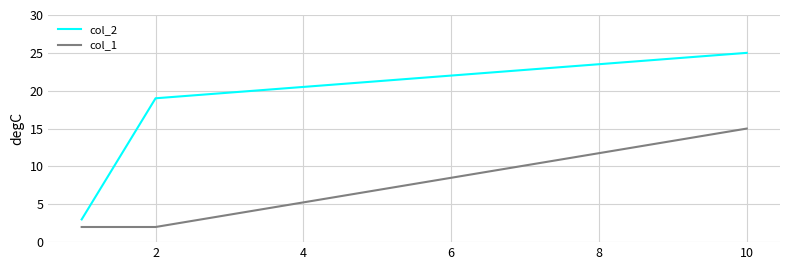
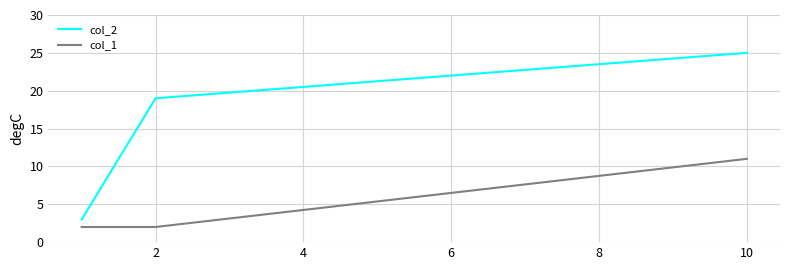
  {
    "col_2": {
      "2": 19,
      "10": 25
    },
    "col_1": {
      "2": 2,
-     "10": 15
+     "10": 11
    }
  }
